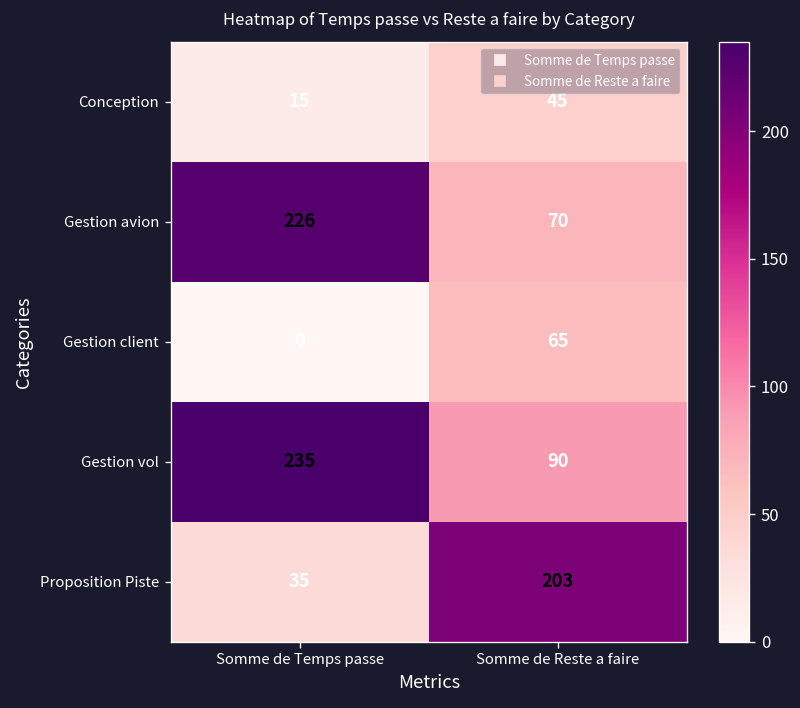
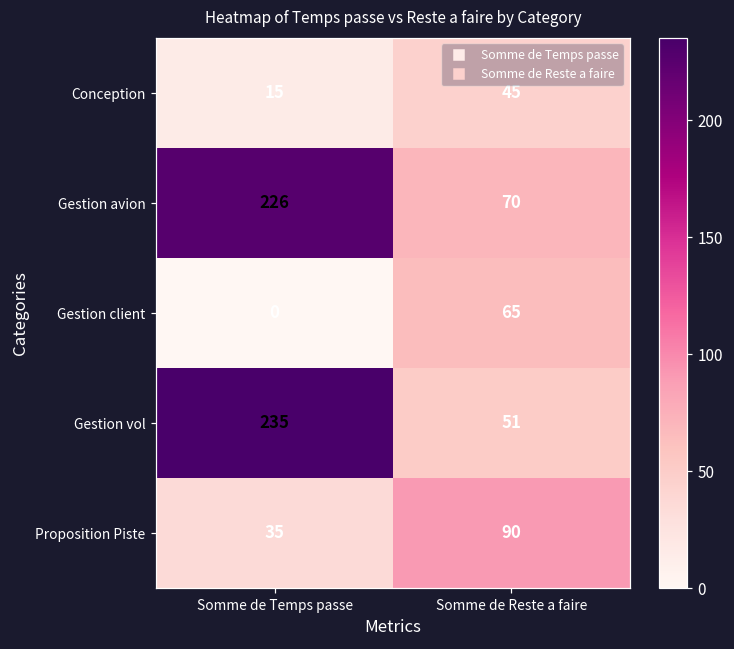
  {
    "Conception": {
      "Somme de Reste a faire": 45
    },
    "Gestion avion": {
      "Somme de Temps passe": 226,
      "Somme de Reste a faire": 70
    },
    "Gestion client": {
      "Somme de Reste a faire": 65
    },
    "Gestion vol": {
      "Somme de Temps passe": 235,
-     "Somme de Reste a faire": 90
+     "Somme de Reste a faire": 51
    },
    "Proposition Piste": {
-     "Somme de Reste a faire": 203
+     "Somme de Reste a faire": 90
    }
  }
